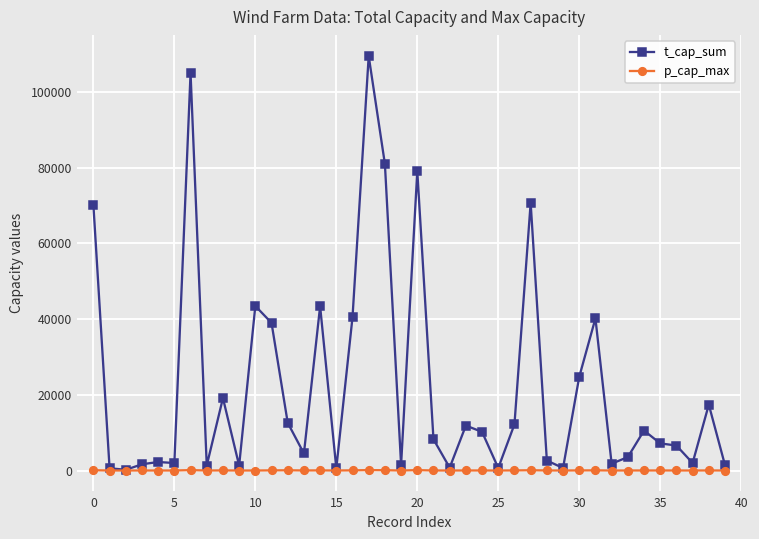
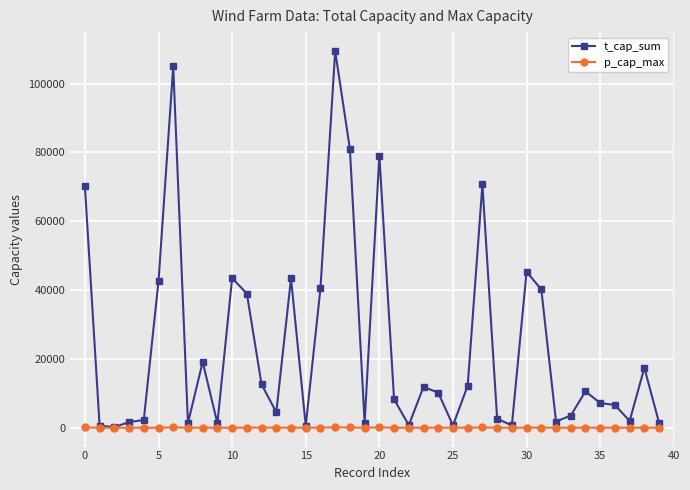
  {
    "t_cap_sum": {
      "0": 70000,
-     "5": 2000,
+     "5": 43000,
      "10": 43000,
      "20": 79000,
-     "30": 25000,
+     "30": 45000,
      "35": 7000
    },
    "p_cap_max": {
      "0": 0,
      "5": 0,
      "10": 0,
      "20": 0,
      "30": 0,
      "35": 0
    }
  }
